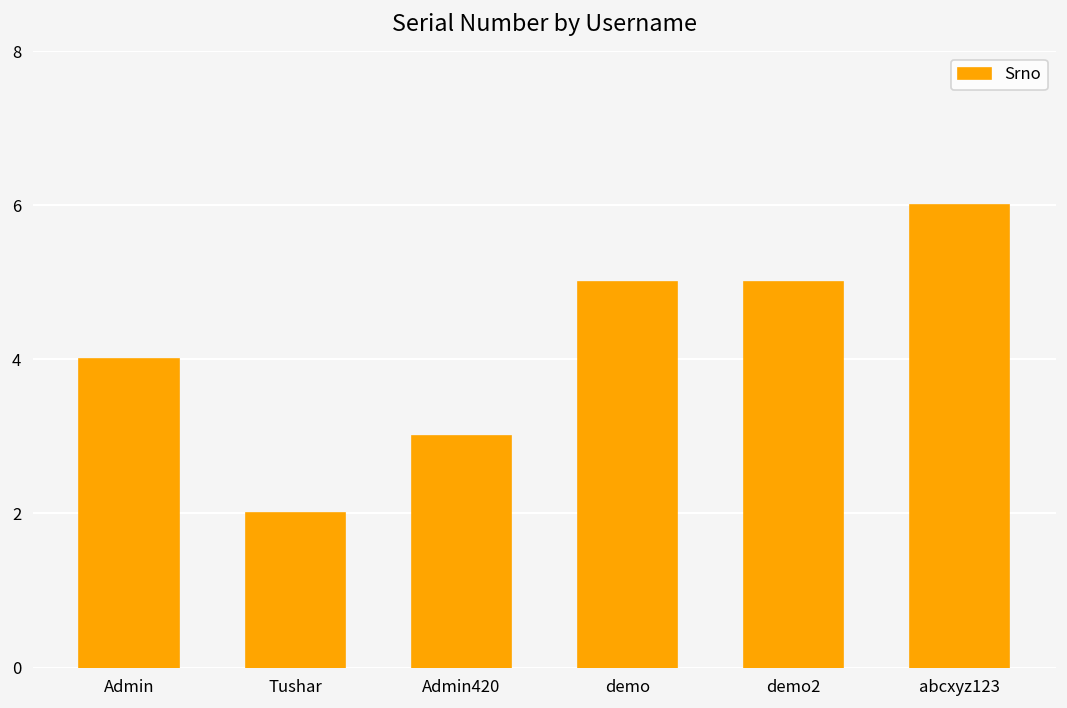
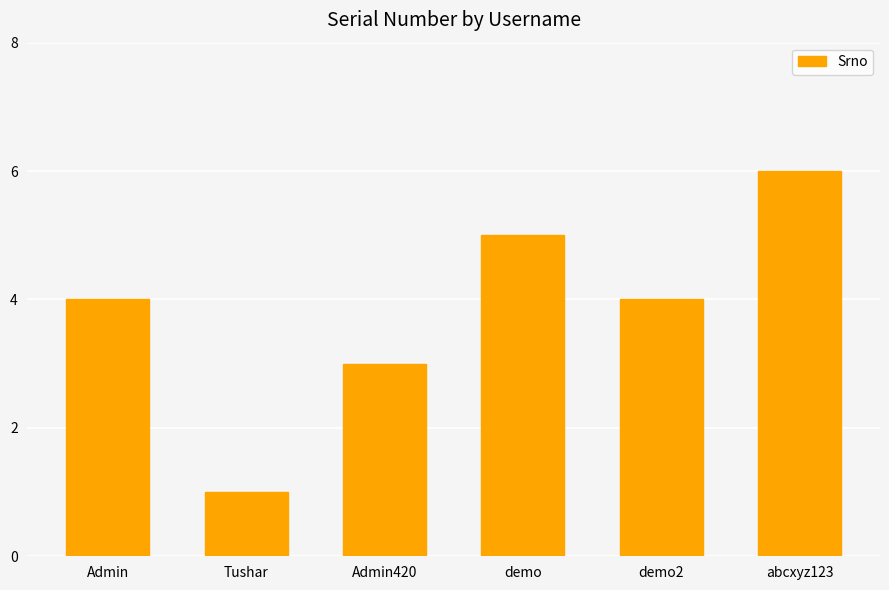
  {
    "Admin": 4,
-   "Tushar": 2,
+   "Tushar": 1,
    "Admin420": 3,
    "demo": 5,
-   "demo2": 5,
+   "demo2": 4,
    "abcxyz123": 6
  }
